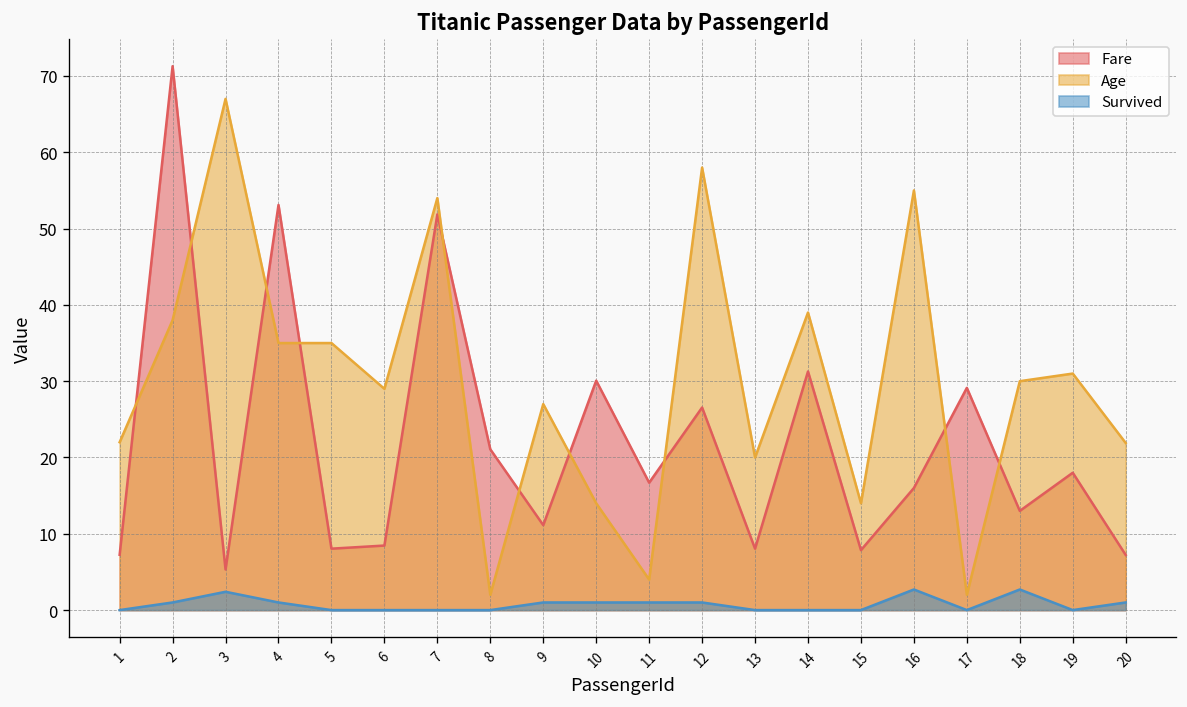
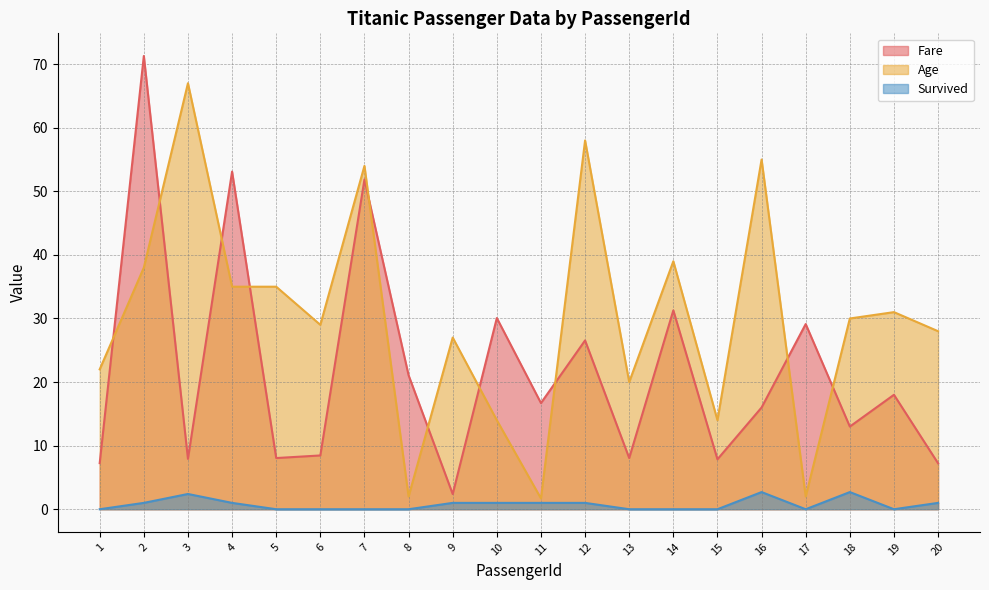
  {
    "Fare": {
      "1": 7,
      "2": 71,
-     "3": 5,
+     "3": 8,
      "4": 53,
      "5": 8,
      "6": 8,
      "7": 52,
      "8": 21,
-     "9": 11,
+     "9": 2,
      "10": 30,
      "11": 17,
      "12": 27,
      "13": 8,
      "14": 31,
      "15": 8,
      "16": 16,
      "17": 29,
      "18": 13,
      "19": 18,
      "20": 7
    },
    "Age": {
      "1": 22,
      "2": 38,
      "3": 67,
      "4": 35,
      "5": 35,
      "6": 29,
      "7": 54,
      "8": 2,
      "9": 27,
      "10": 14,
-     "11": 4,
+     "11": 2,
      "12": 58,
      "13": 20,
      "14": 39,
      "15": 14,
      "16": 55,
      "17": 2,
      "18": 30,
      "19": 31,
-     "20": 22
+     "20": 28
    },
    "Survived": {
      "1": 0,
      "2": 1,
      "3": 2,
      "4": 1,
      "5": 0,
      "6": 0,
      "7": 0,
      "8": 0,
      "9": 1,
      "10": 1,
      "11": 1,
      "12": 1,
      "13": 0,
      "14": 0,
      "15": 0,
      "16": 3,
      "17": 0,
      "18": 3,
      "19": 0,
      "20": 1
    }
  }
